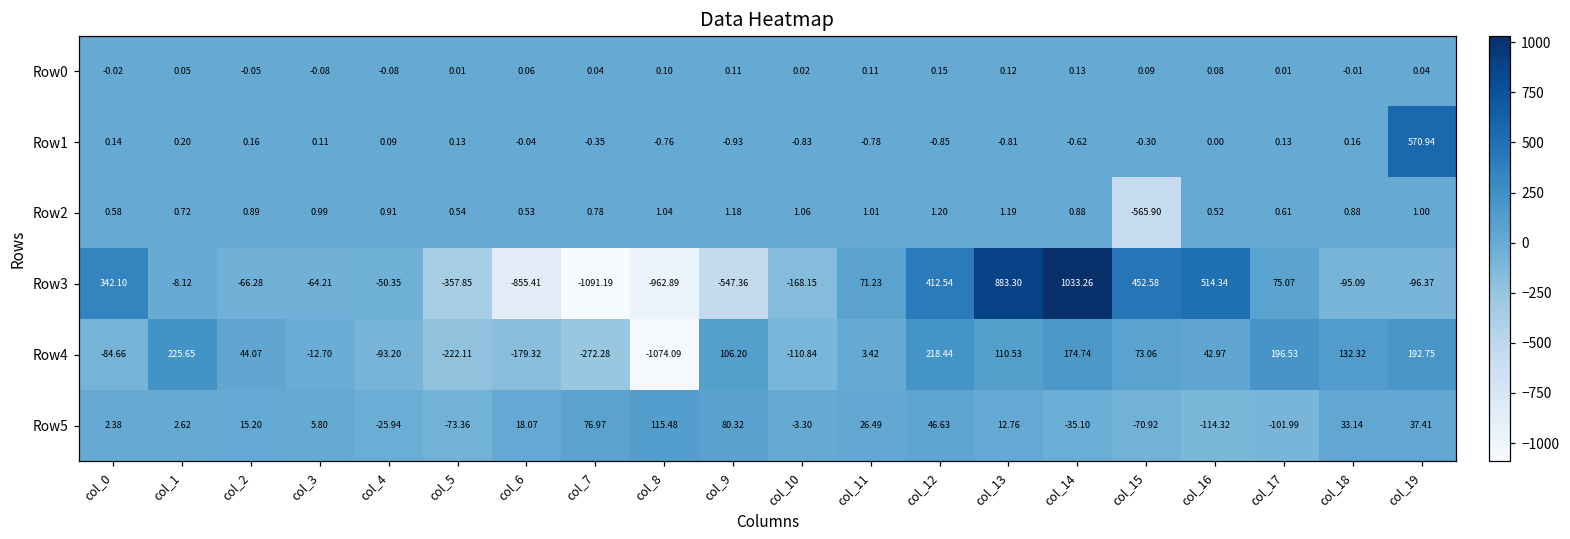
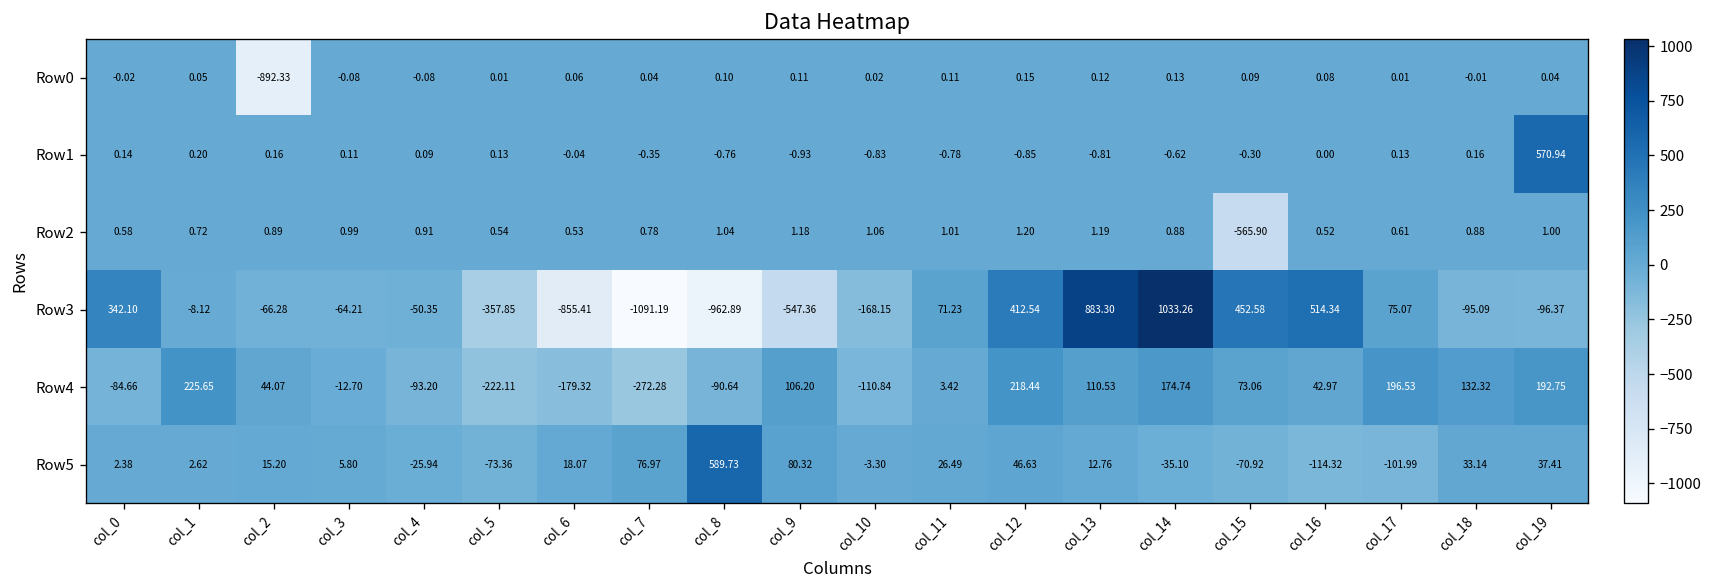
  {
    "Row0": {
      "col_0": -0.02,
      "col_1": 0.05,
-     "col_2": -0.05,
+     "col_2": -892.33,
      "col_3": -0.08,
      "col_4": -0.08,
      "col_5": 0.01,
      "col_6": 0.06,
      "col_7": 0.04,
      "col_8": 0.10,
      "col_9": 0.11,
      "col_10": 0.02,
      "col_11": 0.11,
      "col_12": 0.15,
      "col_13": 0.12,
      "col_14": 0.13,
      "col_15": 0.09,
      "col_16": 0.08,
      "col_17": 0.01,
      "col_18": -0.01,
      "col_19": 0.04
    },
    "Row1": {
      "col_0": 0.14,
      "col_1": 0.20,
      "col_2": 0.16,
      "col_3": 0.11,
      "col_4": 0.09,
      "col_5": 0.13,
      "col_6": -0.04,
      "col_7": -0.35,
      "col_8": -0.76,
      "col_9": -0.93,
      "col_10": -0.83,
      "col_11": -0.78,
      "col_12": -0.85,
      "col_13": -0.81,
      "col_14": -0.62,
      "col_15": -0.30,
      "col_16": 0.00,
      "col_17": 0.13,
      "col_18": 0.16,
      "col_19": 570.94
    },
    "Row2": {
      "col_0": 0.58,
      "col_1": 0.72,
      "col_2": 0.89,
      "col_3": 0.99,
      "col_4": 0.91,
      "col_5": 0.54,
      "col_6": 0.53,
      "col_7": 0.78,
      "col_8": 1.04,
      "col_9": 1.18,
      "col_10": 1.06,
      "col_11": 1.01,
      "col_12": 1.20,
      "col_13": 1.19,
      "col_14": 0.88,
      "col_15": -565.90,
      "col_16": 0.52,
      "col_17": 0.61,
      "col_18": 0.88,
      "col_19": 1.00
    },
    "Row3": {
      "col_0": 342.10,
      "col_1": -8.12,
      "col_2": -66.28,
      "col_3": -64.21,
      "col_4": -50.35,
      "col_5": -357.85,
      "col_6": -855.41,
      "col_7": -1091.19,
      "col_8": -962.89,
      "col_9": -547.36,
      "col_10": -168.15,
      "col_11": 71.23,
      "col_12": 412.54,
      "col_13": 883.30,
      "col_14": 1033.26,
      "col_15": 452.58,
      "col_16": 514.34,
      "col_17": 75.07,
      "col_18": -95.09,
      "col_19": -96.37
    },
    "Row4": {
      "col_0": -84.66,
      "col_1": 225.65,
      "col_2": 44.07,
      "col_3": -12.70,
      "col_4": -93.20,
      "col_5": -222.11,
      "col_6": -179.32,
      "col_7": -272.28,
-     "col_8": -1074.09,
+     "col_8": -90.64,
      "col_9": 106.20,
      "col_10": -110.84,
      "col_11": 3.42,
      "col_12": 218.44,
      "col_13": 110.53,
      "col_14": 174.74,
      "col_15": 73.06,
      "col_16": 42.97,
      "col_17": 196.53,
      "col_18": 132.32,
      "col_19": 192.75
    },
    "Row5": {
      "col_0": 2.38,
      "col_1": 2.62,
      "col_2": 15.20,
      "col_3": 5.80,
      "col_4": -25.94,
      "col_5": -73.36,
      "col_6": 18.07,
      "col_7": 76.97,
-     "col_8": 115.48,
+     "col_8": 589.73,
      "col_9": 80.32,
      "col_10": -3.30,
      "col_11": 26.49,
      "col_12": 46.63,
      "col_13": 12.76,
      "col_14": -35.10,
      "col_15": -70.92,
      "col_16": -114.32,
      "col_17": -101.99,
      "col_18": 33.14,
      "col_19": 37.41
    }
  }
